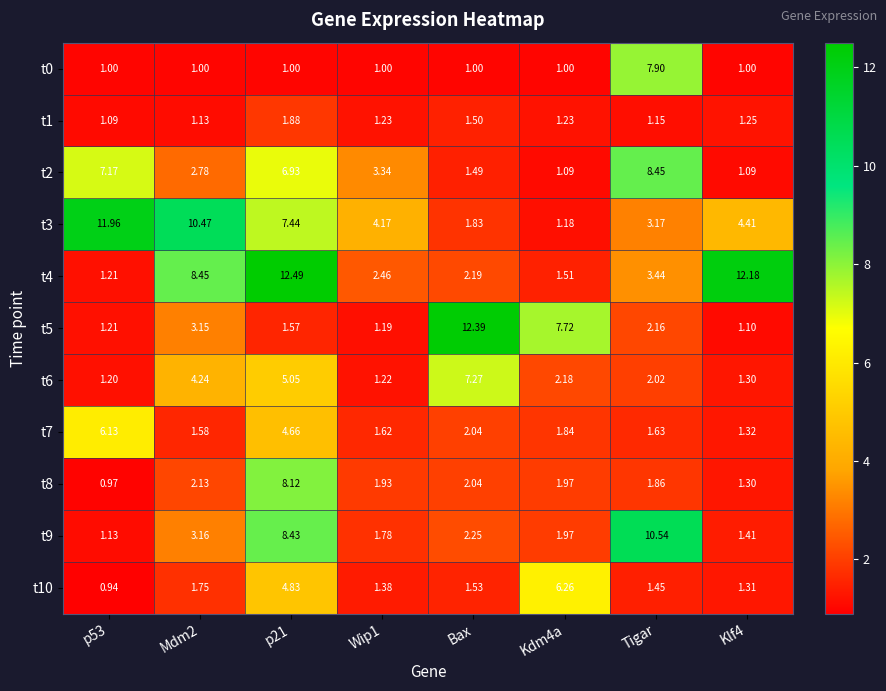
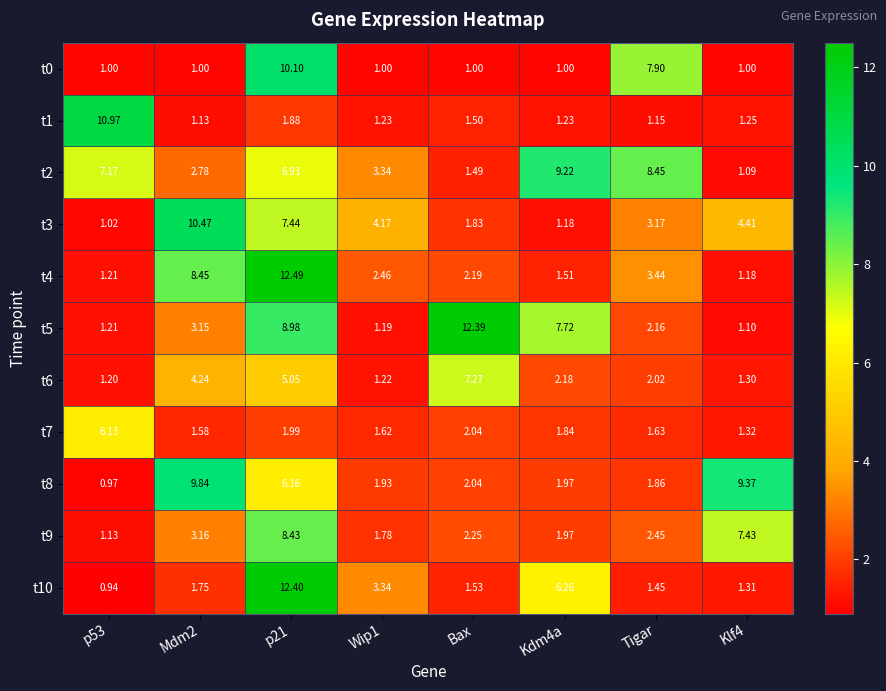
  {
    "t0": {
      "p53": 1.00,
      "Mdm2": 1.00,
-     "p21": 1.00,
+     "p21": 10.10,
      "Wip1": 1.00,
      "Bax": 1.00,
      "Kdm4a": 1.00,
      "Tigar": 7.90,
      "Klf4": 1.00
    },
    "t1": {
-     "p53": 1.09,
+     "p53": 10.97,
      "Mdm2": 1.13,
      "p21": 1.88,
      "Wip1": 1.23,
      "Bax": 1.50,
      "Kdm4a": 1.23,
      "Tigar": 1.15,
      "Klf4": 1.25
    },
    "t2": {
      "p53": 7.17,
      "Mdm2": 2.78,
      "p21": 6.93,
      "Wip1": 3.34,
      "Bax": 1.49,
-     "Kdm4a": 1.09,
+     "Kdm4a": 9.22,
      "Tigar": 8.45,
      "Klf4": 1.09
    },
    "t3": {
-     "p53": 11.96,
+     "p53": 1.02,
      "Mdm2": 10.47,
      "p21": 7.44,
      "Wip1": 4.17,
      "Bax": 1.83,
      "Kdm4a": 1.18,
      "Tigar": 3.17,
      "Klf4": 4.41
    },
    "t4": {
      "p53": 1.21,
      "Mdm2": 8.45,
      "p21": 12.49,
      "Wip1": 2.46,
      "Bax": 2.19,
      "Kdm4a": 1.51,
      "Tigar": 3.44,
-     "Klf4": 12.18
+     "Klf4": 1.18
    },
    "t5": {
      "p53": 1.21,
      "Mdm2": 3.15,
-     "p21": 1.57,
+     "p21": 8.98,
      "Wip1": 1.19,
      "Bax": 12.39,
      "Kdm4a": 7.72,
      "Tigar": 2.16,
      "Klf4": 1.10
    },
    "t6": {
      "p53": 1.20,
      "Mdm2": 4.24,
      "p21": 5.05,
      "Wip1": 1.22,
      "Bax": 7.27,
      "Kdm4a": 2.18,
      "Tigar": 2.02,
      "Klf4": 1.30
    },
    "t7": {
      "p53": 6.13,
      "Mdm2": 1.58,
-     "p21": 4.66,
+     "p21": 1.99,
      "Wip1": 1.62,
      "Bax": 2.04,
      "Kdm4a": 1.84,
      "Tigar": 1.63,
      "Klf4": 1.32
    },
    "t8": {
      "p53": 0.97,
-     "Mdm2": 2.13,
-     "p21": 8.12,
+     "Mdm2": 9.84,
+     "p21": 6.16,
      "Wip1": 1.93,
      "Bax": 2.04,
      "Kdm4a": 1.97,
      "Tigar": 1.86,
-     "Klf4": 1.30
+     "Klf4": 9.37
    },
    "t9": {
      "p53": 1.13,
      "Mdm2": 3.16,
      "p21": 8.43,
      "Wip1": 1.78,
      "Bax": 2.25,
      "Kdm4a": 1.97,
-     "Tigar": 10.54,
-     "Klf4": 1.41
+     "Tigar": 2.45,
+     "Klf4": 7.43
    },
    "t10": {
      "p53": 0.94,
      "Mdm2": 1.75,
-     "p21": 4.83,
-     "Wip1": 1.38,
+     "p21": 12.40,
+     "Wip1": 3.34,
      "Bax": 1.53,
      "Kdm4a": 6.26,
      "Tigar": 1.45,
      "Klf4": 1.31
    }
  }
